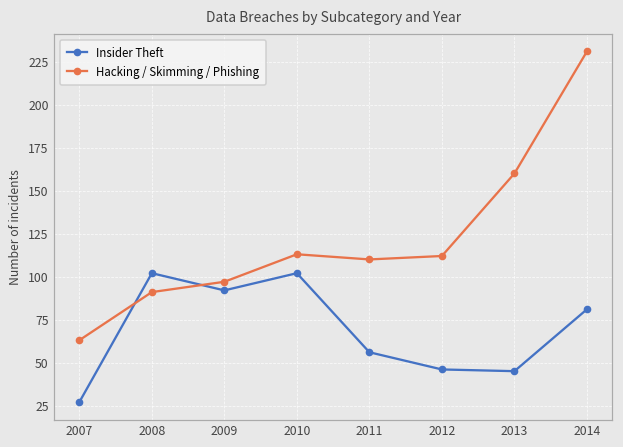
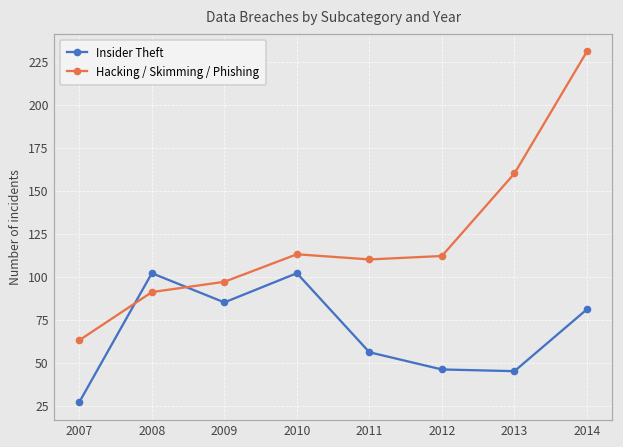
  {
    "Insider Theft": {
      "2007": 27,
      "2008": 102,
-     "2009": 92,
+     "2009": 85,
      "2010": 102,
      "2011": 56,
      "2012": 46,
      "2013": 45,
      "2014": 81
    },
    "Hacking / Skimming / Phishing": {
      "2007": 63,
      "2008": 91,
      "2009": 97,
      "2010": 113,
      "2011": 110,
      "2012": 112,
      "2013": 160,
      "2014": 231
    }
  }
